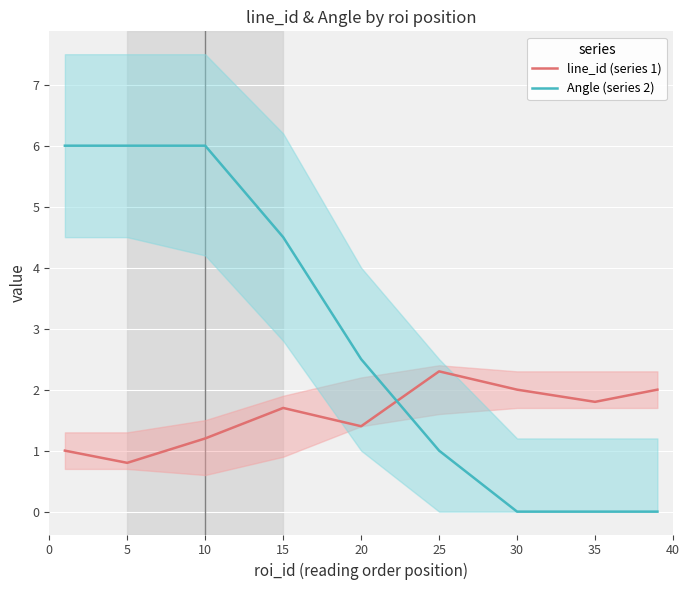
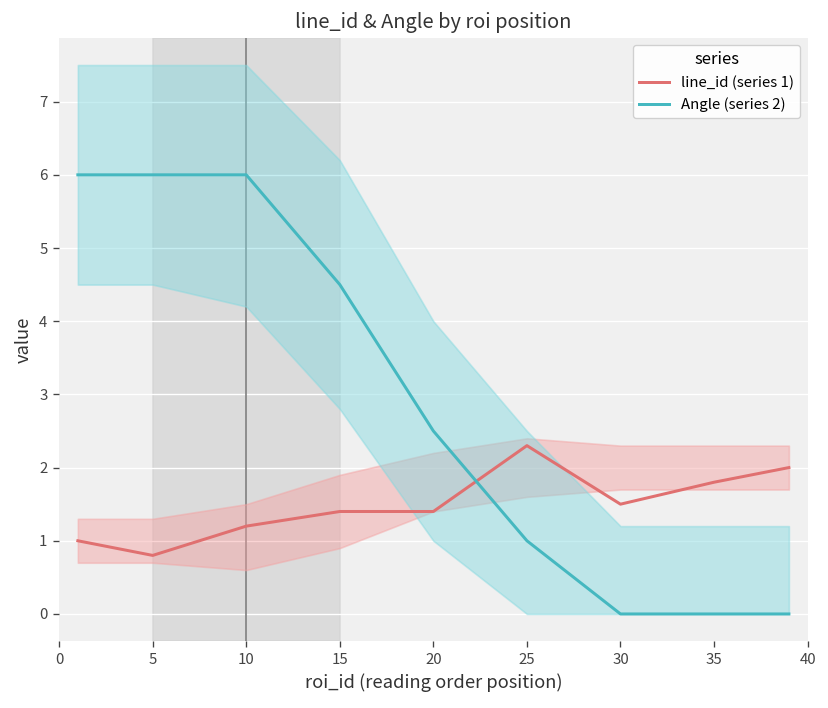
  {
    "line_id (series 1)": {
      "5": 0.8,
      "10": 1.2,
-     "15": 1.7,
+     "15": 1.4,
      "20": 1.4,
      "25": 2.3,
-     "30": 2.0,
+     "30": 1.5,
      "35": 1.8
    },
    "Angle (series 2)": {
      "5": 6.0,
      "10": 6.0,
      "15": 4.5,
      "20": 2.5,
      "25": 1.0,
      "30": 0.0,
      "35": 0.0
    }
  }
